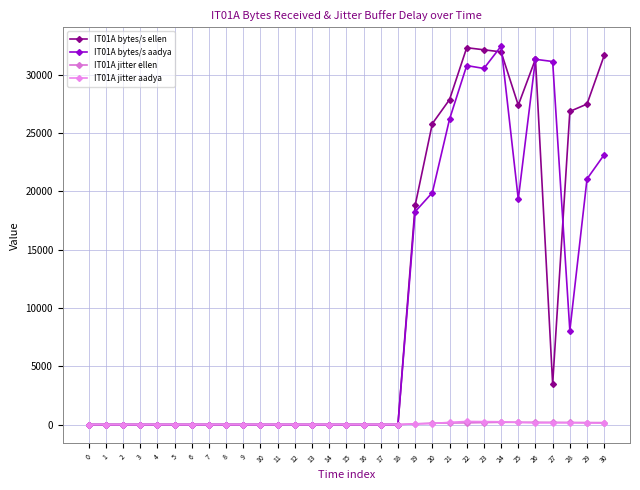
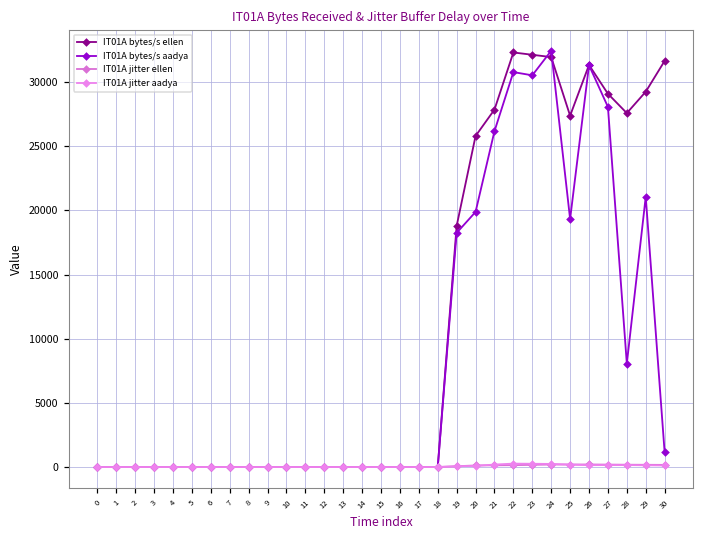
  {
    "IT01A bytes/s ellen": {
      "19": 18800,
      "20": 25800,
      "21": 27900,
      "22": 32300,
      "23": 32100,
      "24": 32000,
      "25": 27400,
-     "27": 3500,
-     "28": 26900,
-     "29": 27500,
+     "27": 29100,
+     "28": 27600,
+     "29": 29300,
      "30": 31700
    },
    "IT01A bytes/s aadya": {
      "19": 18300,
      "20": 19900,
      "21": 26200,
      "22": 30800,
      "23": 30500,
      "24": 32400,
      "25": 19300,
-     "27": 31100,
+     "27": 28100,
      "28": 8100,
      "29": 21100,
-     "30": 23100
+     "30": 1100
    }
  }
